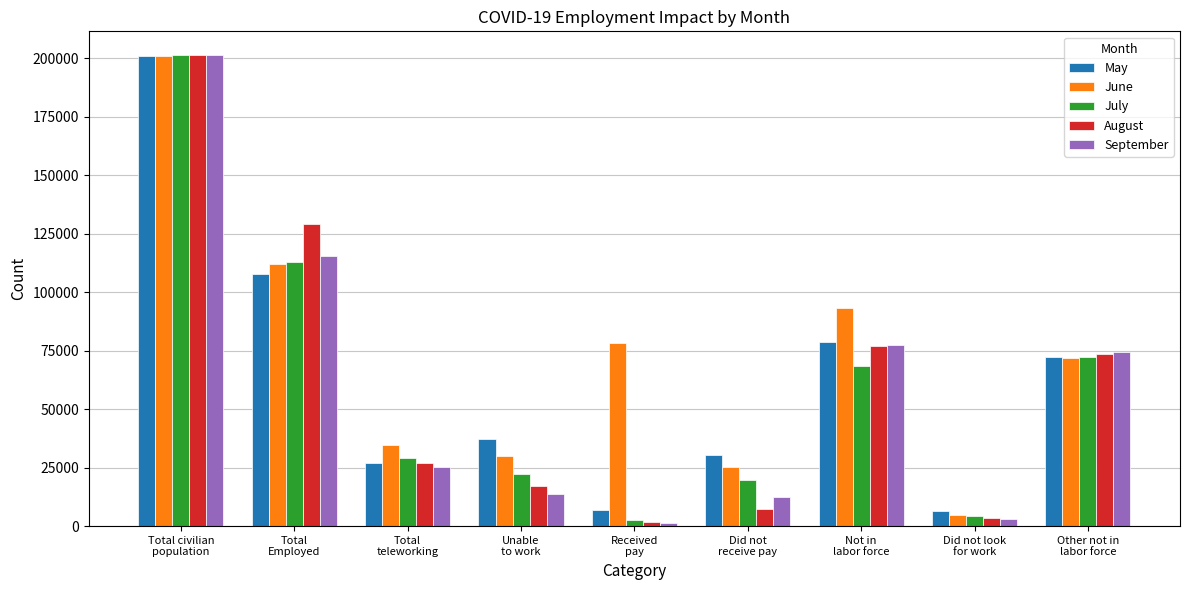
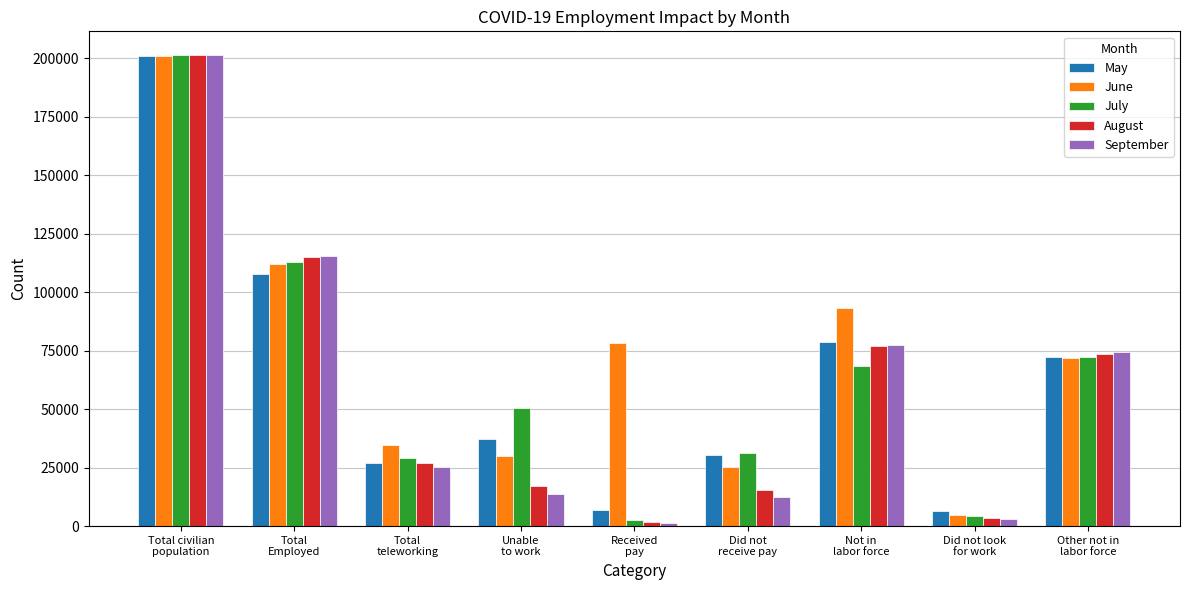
  {
    "May": {
      "Total civilian population": 201000,
      "Total Employed": 108000,
      "Total teleworking": 27000,
      "Unable to work": 37000,
      "Received pay": 7000,
      "Did not receive pay": 31000,
      "Not in labor force": 79000,
      "Did not look for work": 6000,
      "Other not in labor force": 72000
    },
    "June": {
      "Total civilian population": 201000,
      "Total Employed": 112000,
      "Total teleworking": 34000,
      "Unable to work": 30000,
      "Received pay": 78000,
      "Did not receive pay": 25000,
      "Not in labor force": 93000,
      "Did not look for work": 5000,
      "Other not in labor force": 72000
    },
    "July": {
      "Total civilian population": 201000,
      "Total Employed": 113000,
      "Total teleworking": 29000,
-     "Unable to work": 22000,
+     "Unable to work": 50000,
      "Received pay": 3000,
-     "Did not receive pay": 20000,
+     "Did not receive pay": 31000,
      "Not in labor force": 68000,
      "Did not look for work": 4000,
      "Other not in labor force": 72000
    },
    "August": {
      "Total civilian population": 201000,
-     "Total Employed": 129000,
+     "Total Employed": 115000,
      "Total teleworking": 27000,
      "Unable to work": 17000,
      "Received pay": 2000,
-     "Did not receive pay": 8000,
+     "Did not receive pay": 15000,
      "Not in labor force": 77000,
      "Did not look for work": 3000,
      "Other not in labor force": 73000
    },
    "September": {
      "Total civilian population": 202000,
      "Total Employed": 116000,
      "Total teleworking": 25000,
      "Unable to work": 14000,
      "Received pay": 1000,
      "Did not receive pay": 12000,
      "Not in labor force": 77000,
      "Did not look for work": 3000,
      "Other not in labor force": 74000
    }
  }
